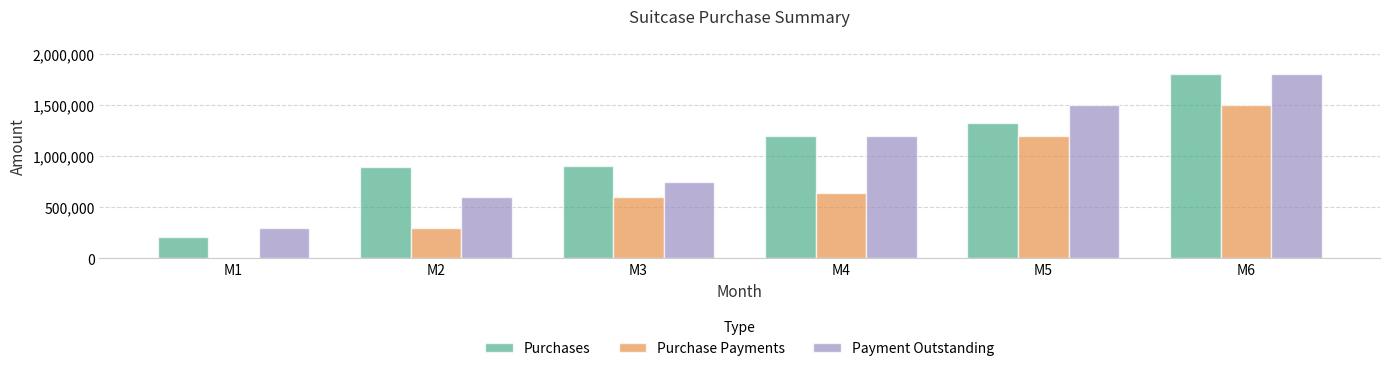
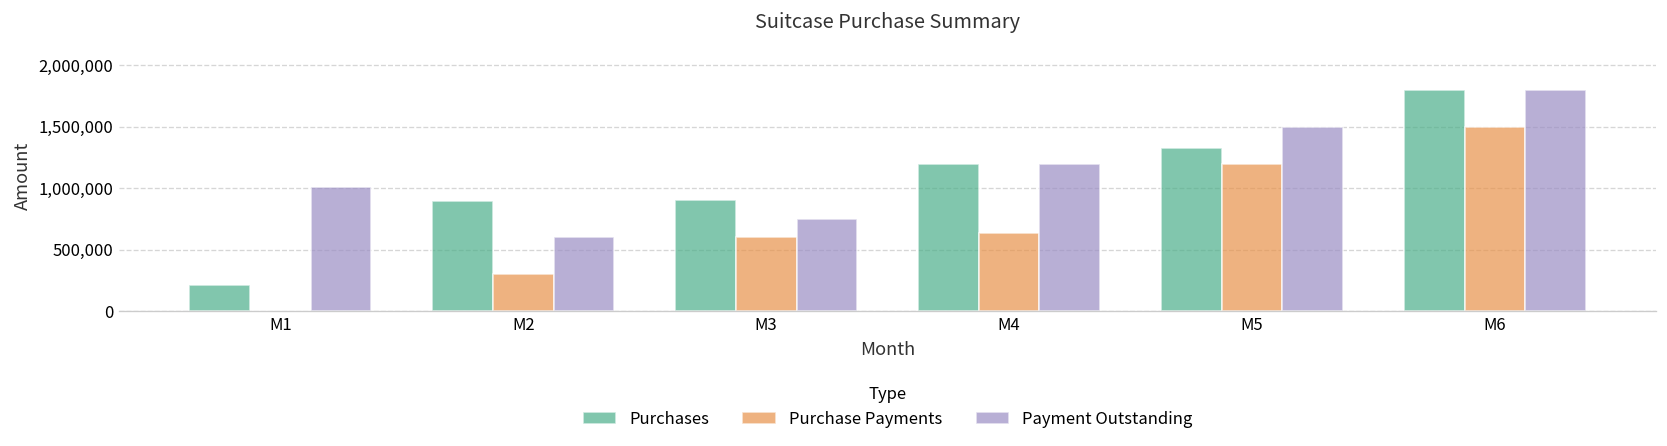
  {
    "Purchases": {
      "M1": "210,000",
      "M2": "890,000",
      "M3": "900,000",
      "M4": "1,200,000",
      "M5": "1,320,000",
      "M6": "1,800,000"
    },
    "Purchase Payments": {
      "M1": "0",
      "M2": "300,000",
      "M3": "600,000",
      "M4": "640,000",
      "M5": "1,200,000",
      "M6": "1,500,000"
    },
    "Payment Outstanding": {
-     "M1": "300,000",
+     "M1": "1,010,000",
      "M2": "600,000",
      "M3": "750,000",
      "M4": "1,200,000",
      "M5": "1,500,000",
      "M6": "1,800,000"
    }
  }
